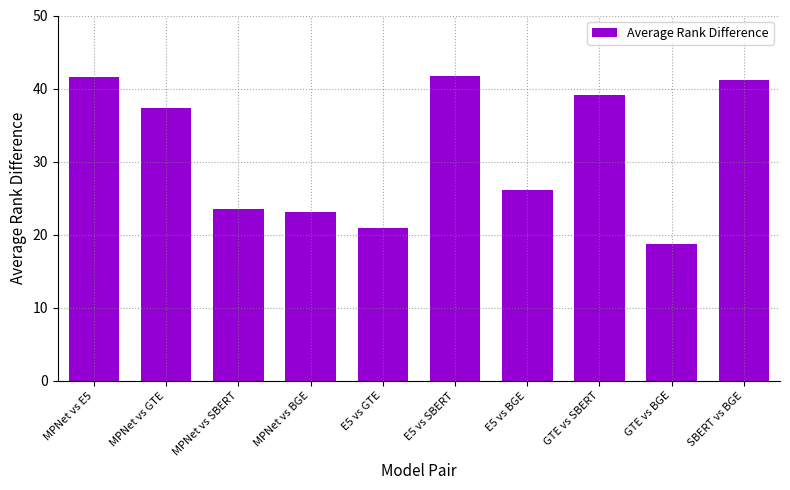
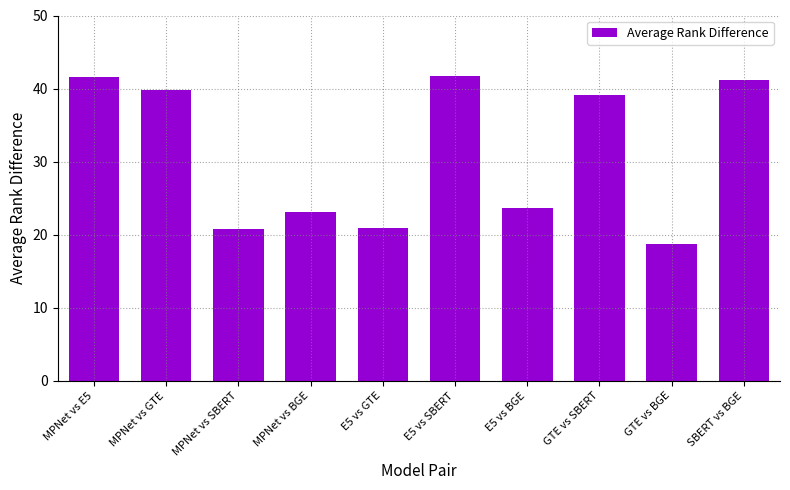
  {
    "MPNet vs E5": 42,
-   "MPNet vs GTE": 37,
-   "MPNet vs SBERT": 23,
+   "MPNet vs GTE": 40,
+   "MPNet vs SBERT": 21,
    "MPNet vs BGE": 23,
    "E5 vs GTE": 21,
    "E5 vs SBERT": 42,
-   "E5 vs BGE": 26,
+   "E5 vs BGE": 24,
    "GTE vs SBERT": 39,
    "GTE vs BGE": 19,
    "SBERT vs BGE": 41
  }
